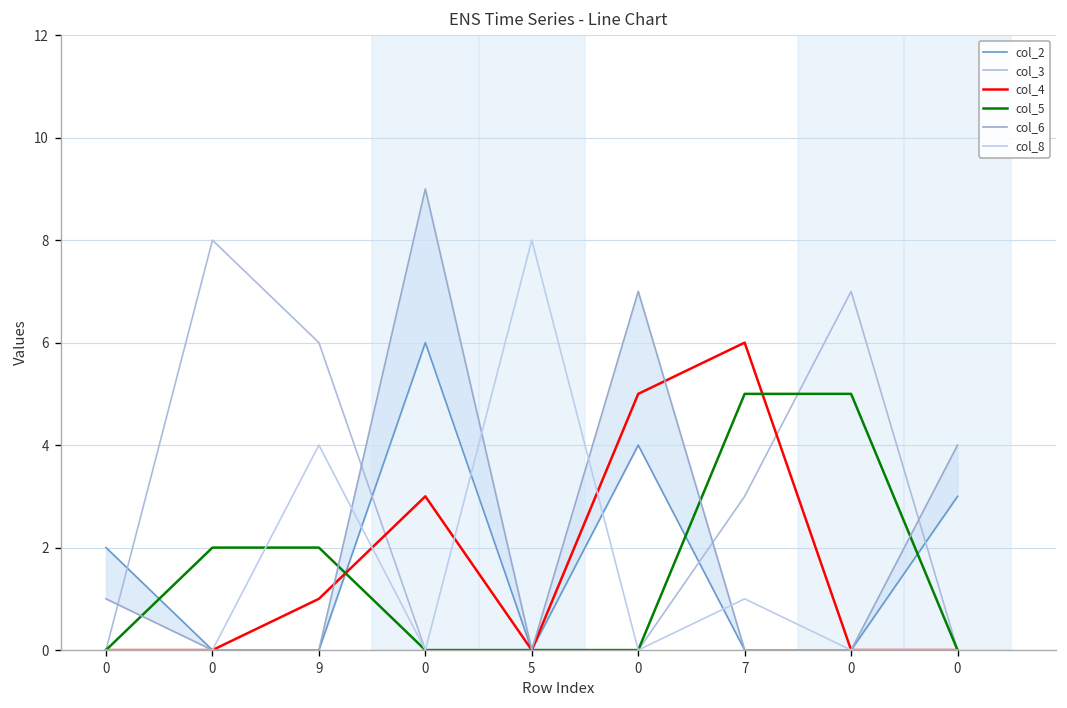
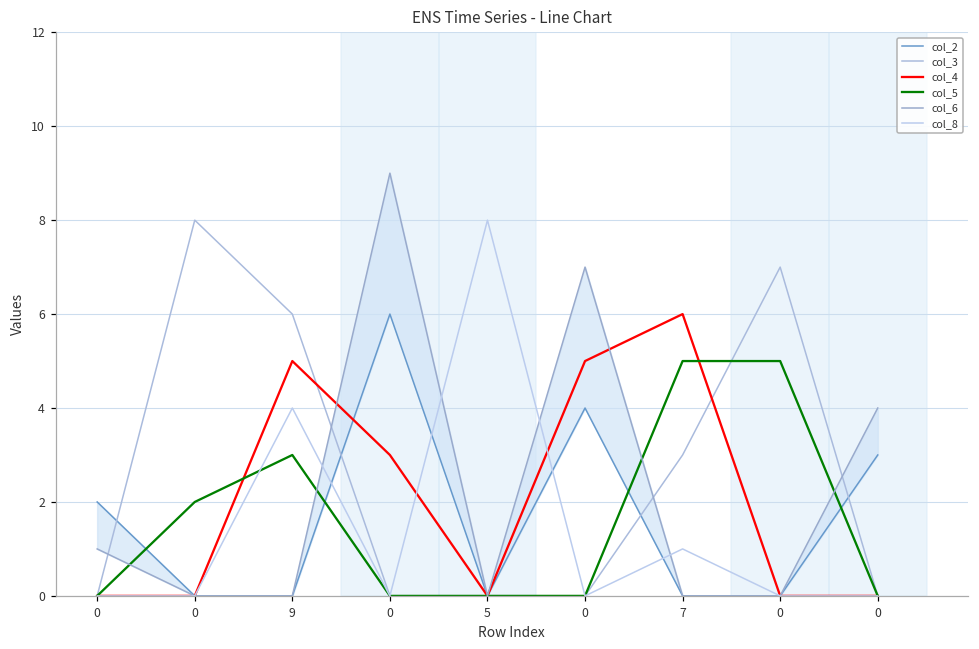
  {
    "col_4": {
-     "9": 1,
+     "9": 5,
      "7": 6
    },
    "col_5": {
-     "9": 2,
+     "9": 3,
      "7": 5
    }
  }
